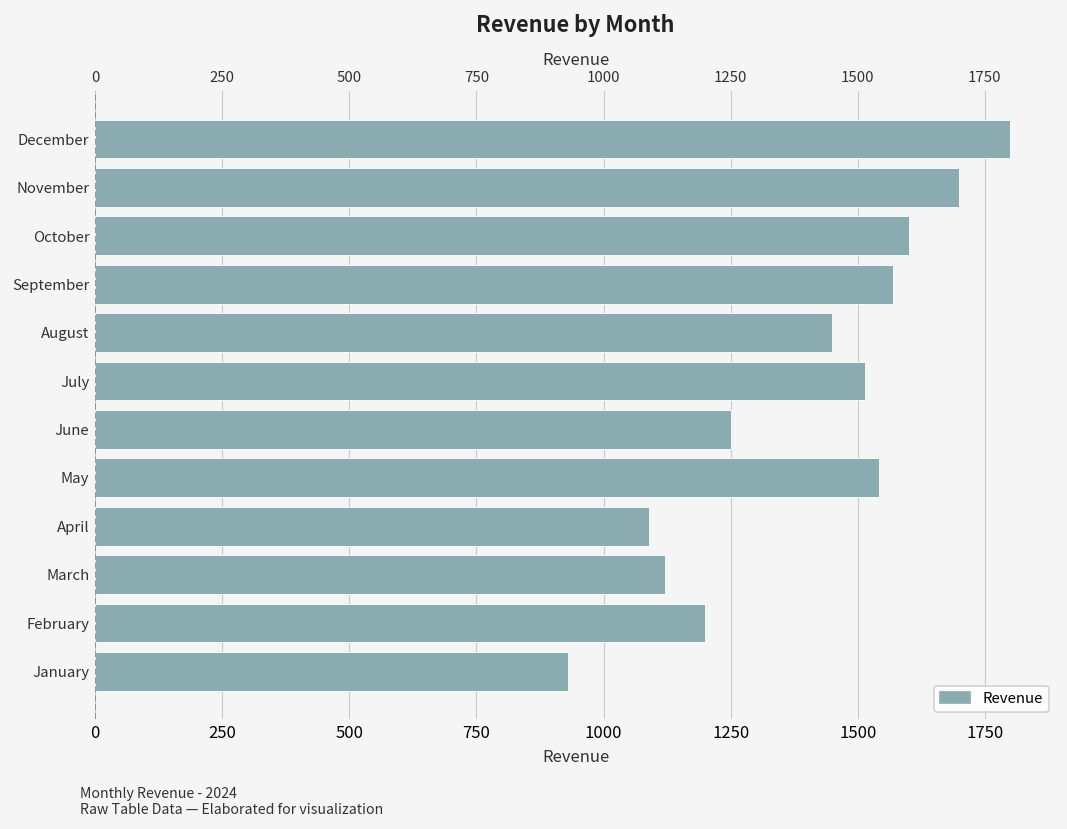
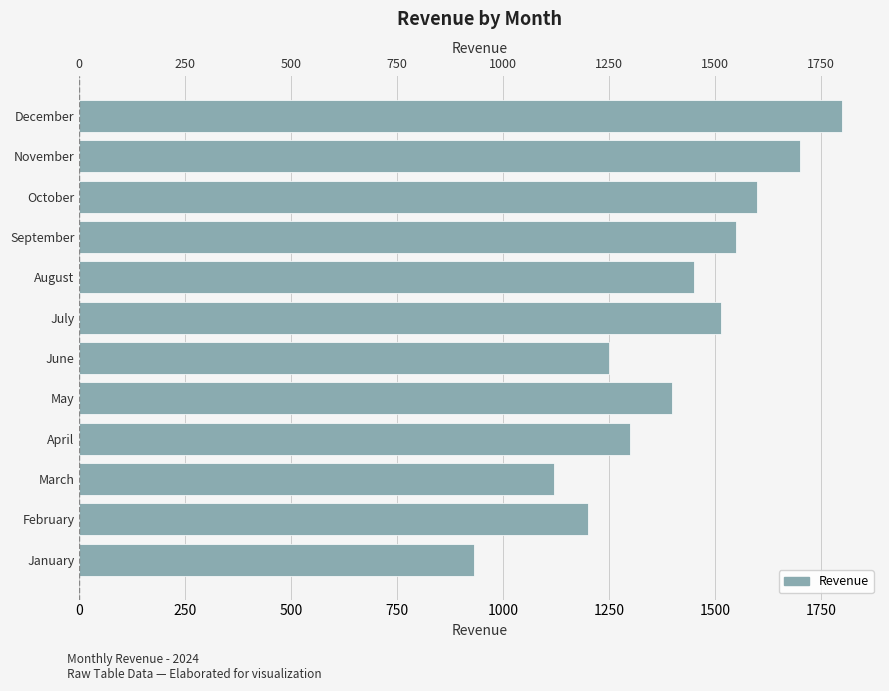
  {
    "December": 1800,
    "November": 1700,
    "October": 1600,
-   "September": 1570,
+   "September": 1550,
    "August": 1450,
    "July": 1520,
    "June": 1250,
-   "May": 1540,
-   "April": 1090,
+   "May": 1400,
+   "April": 1300,
    "March": 1120,
    "February": 1200,
    "January": 930
  }
